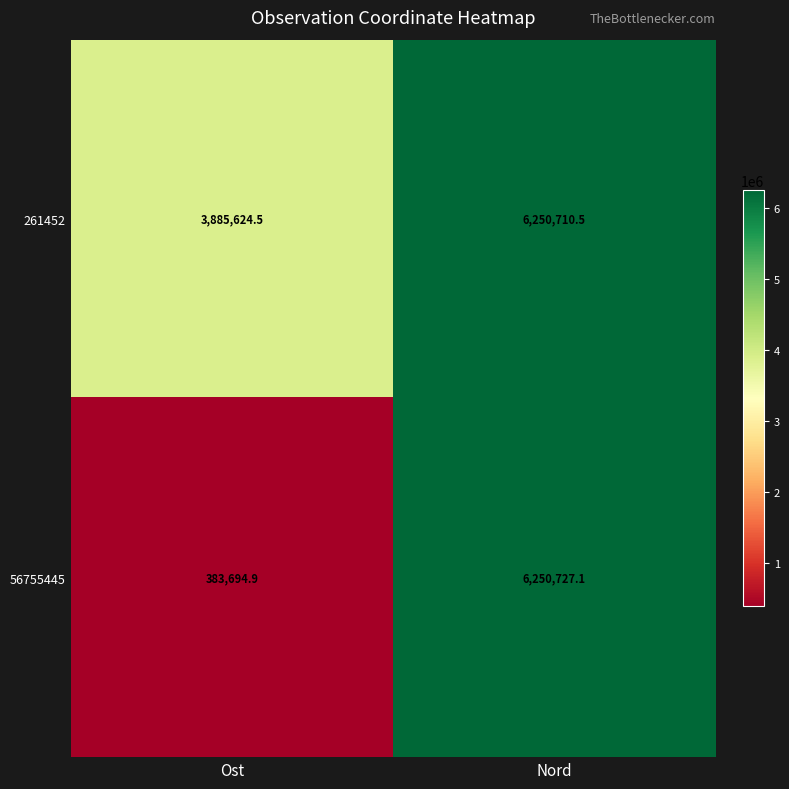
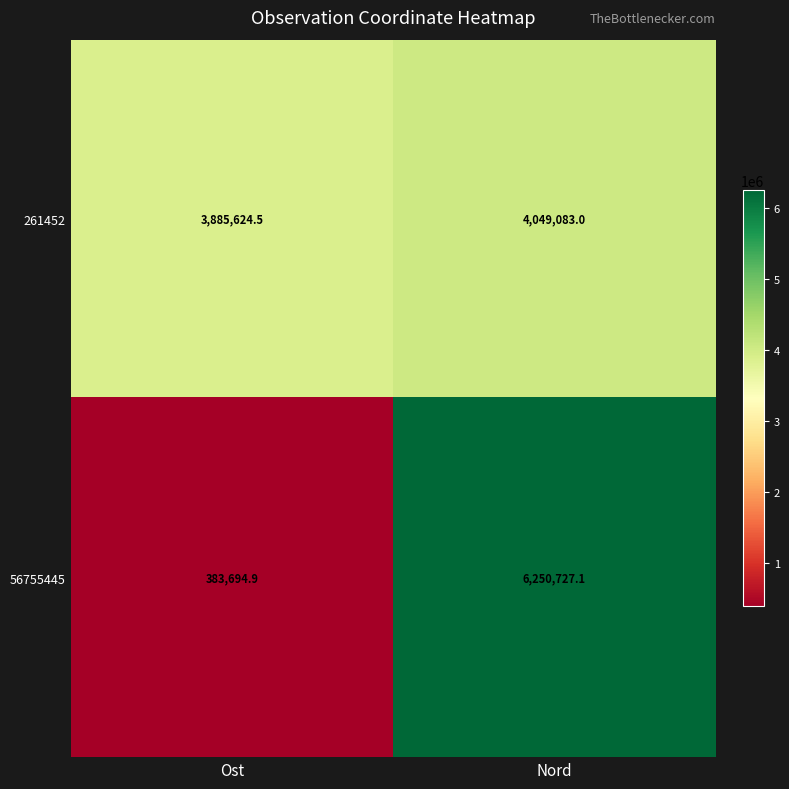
  {
    "261452": {
      "Ost": "3,885,624.5",
-     "Nord": "6,250,710.5"
+     "Nord": "4,049,083.0"
    },
    "56755445": {
      "Ost": "383,694.9",
      "Nord": "6,250,727.1"
    }
  }
